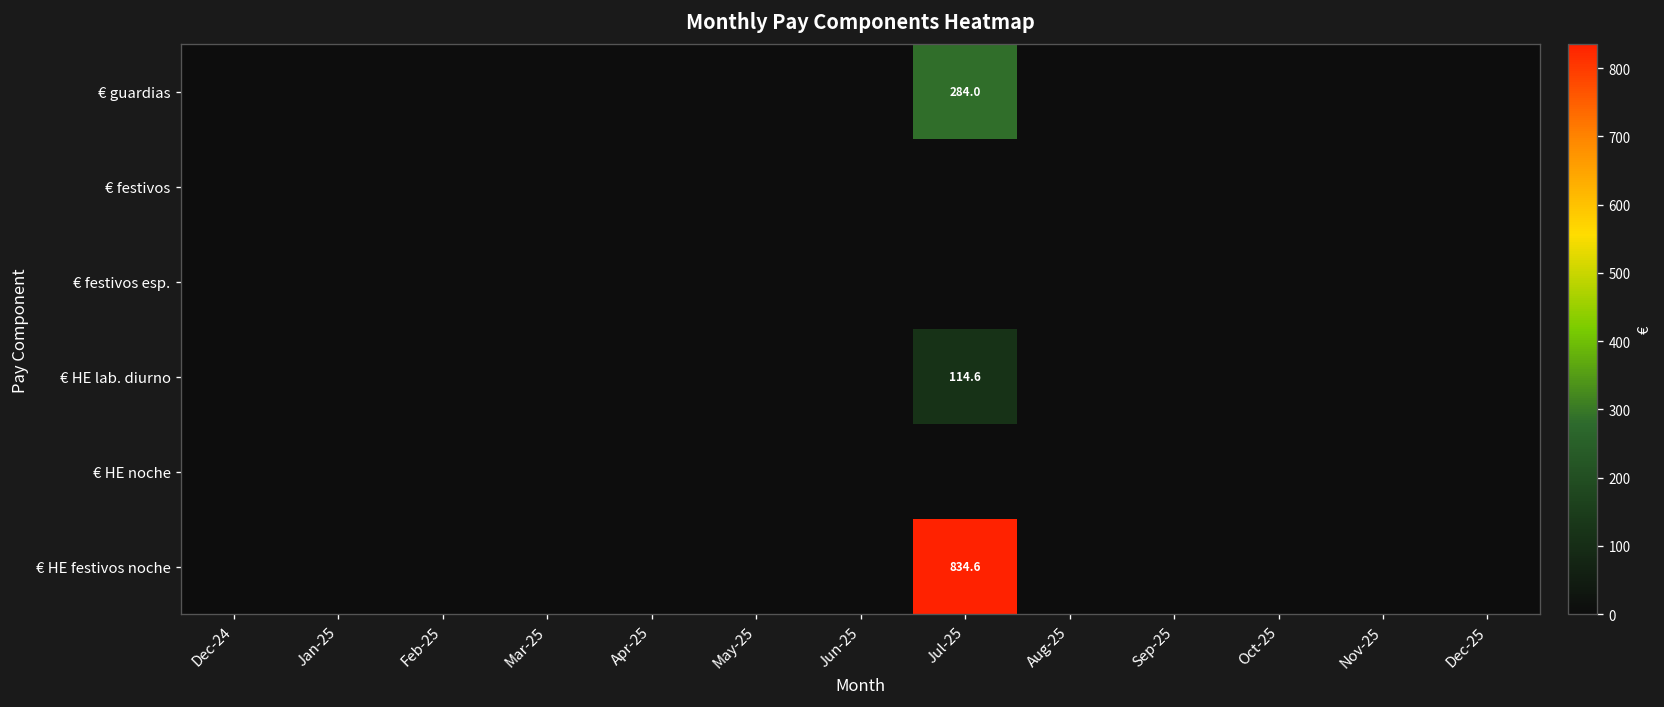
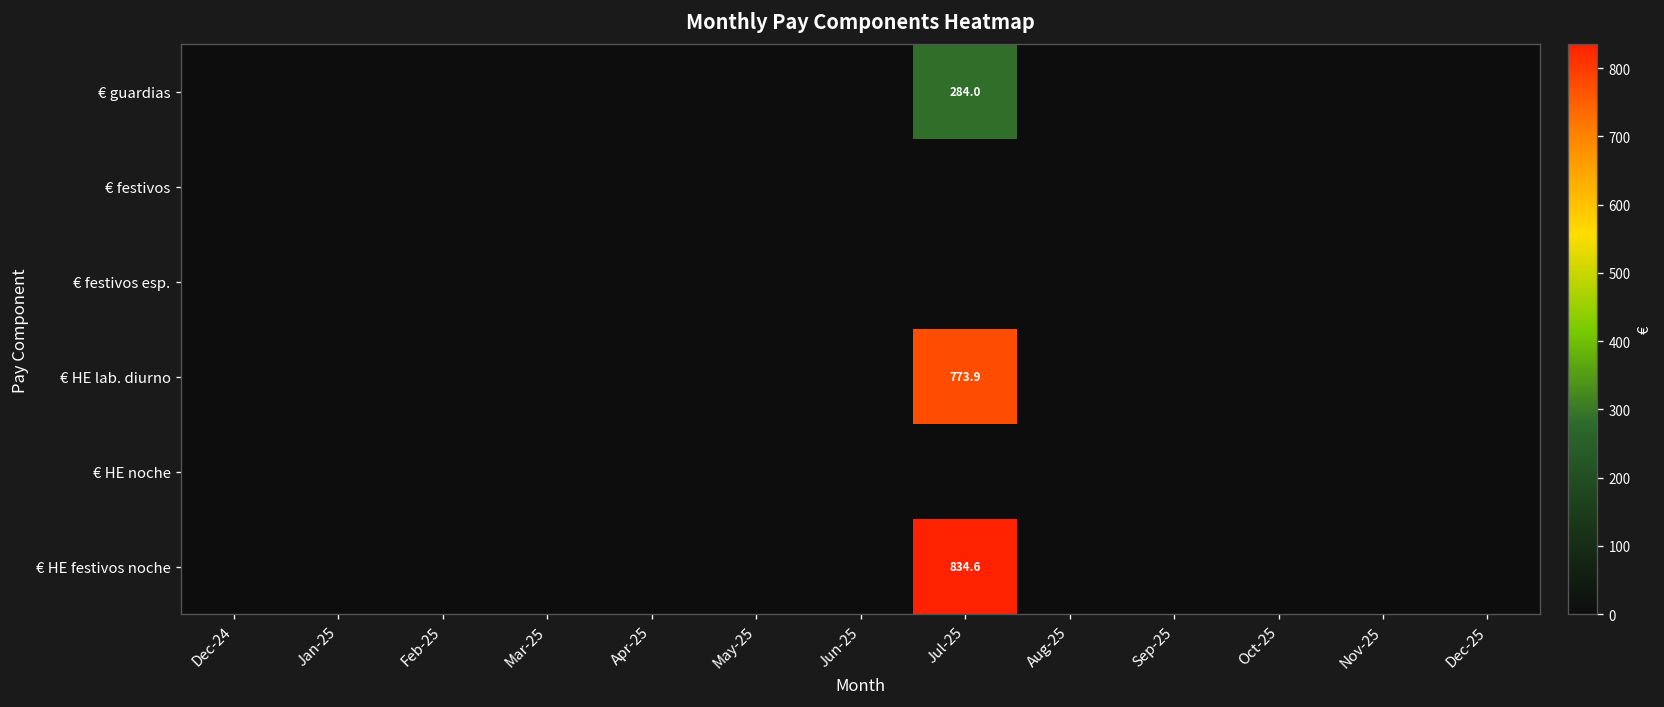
  {
    "€ guardias": {
      "Jul-25": 284.0
    },
    "€ HE lab. diurno": {
-     "Jul-25": 114.6
+     "Jul-25": 773.9
    },
    "€ HE festivos noche": {
      "Jul-25": 834.6
    }
  }
